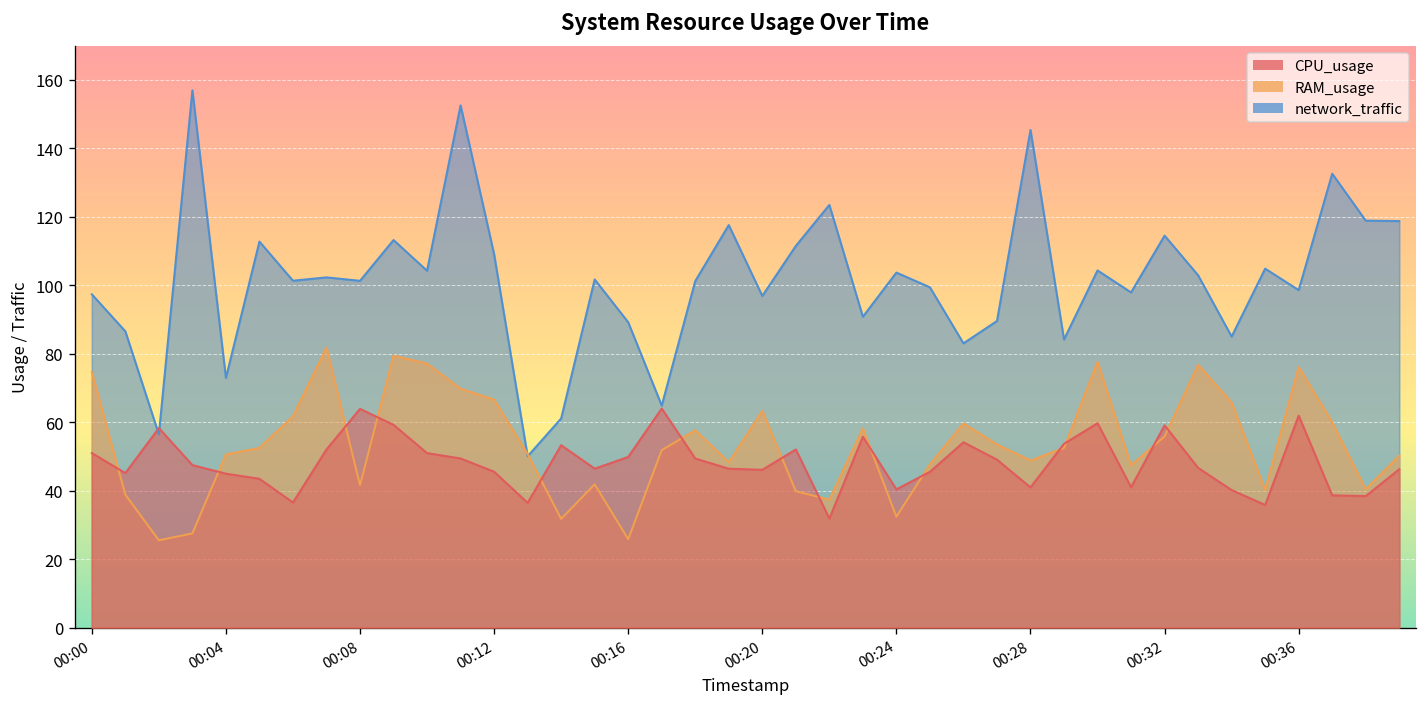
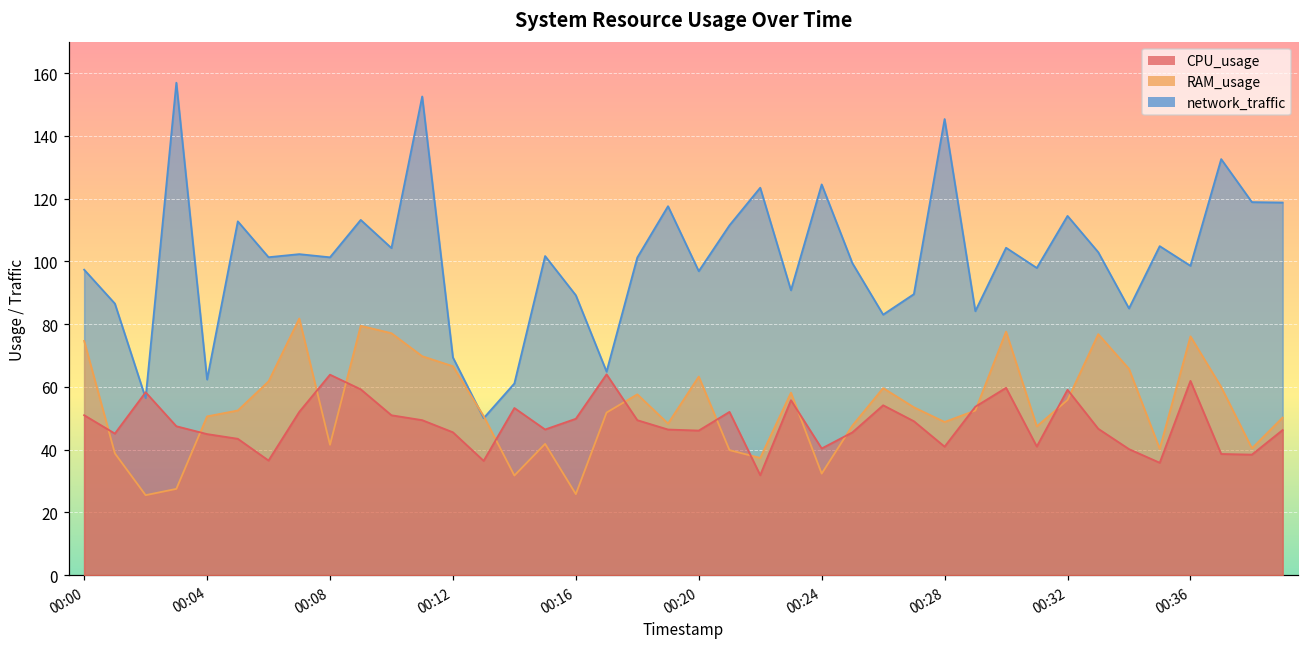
  {
    "network_traffic": {
      "00:00": 97,
-     "00:04": 73,
+     "00:04": 62,
      "00:08": 101,
-     "00:12": 109,
+     "00:12": 69,
      "00:16": 89,
      "00:20": 97,
-     "00:24": 104,
+     "00:24": 125,
      "00:28": 145,
      "00:32": 115,
      "00:36": 99
    }
  }
